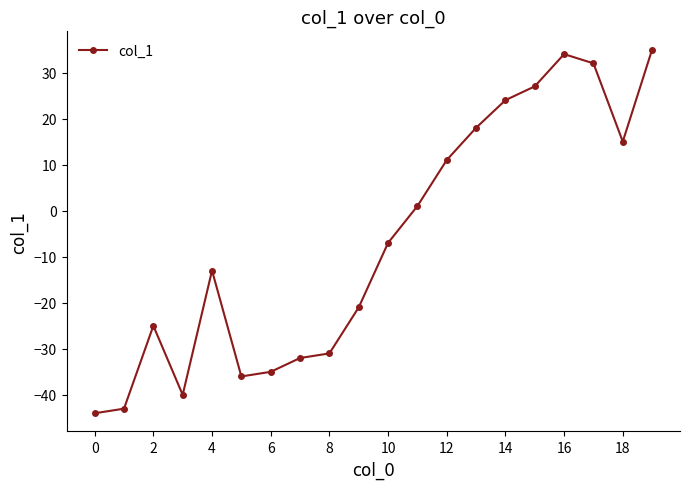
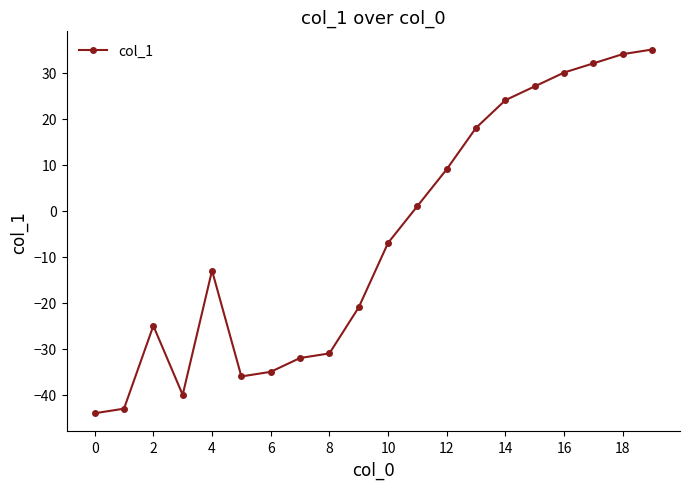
  {
    "0": -44,
    "2": -25,
    "4": -13,
    "6": -35,
    "8": -31,
    "10": -7,
-   "12": 11,
+   "12": 9,
    "14": 24,
-   "16": 34,
-   "18": 15
+   "16": 30,
+   "18": 34
  }
